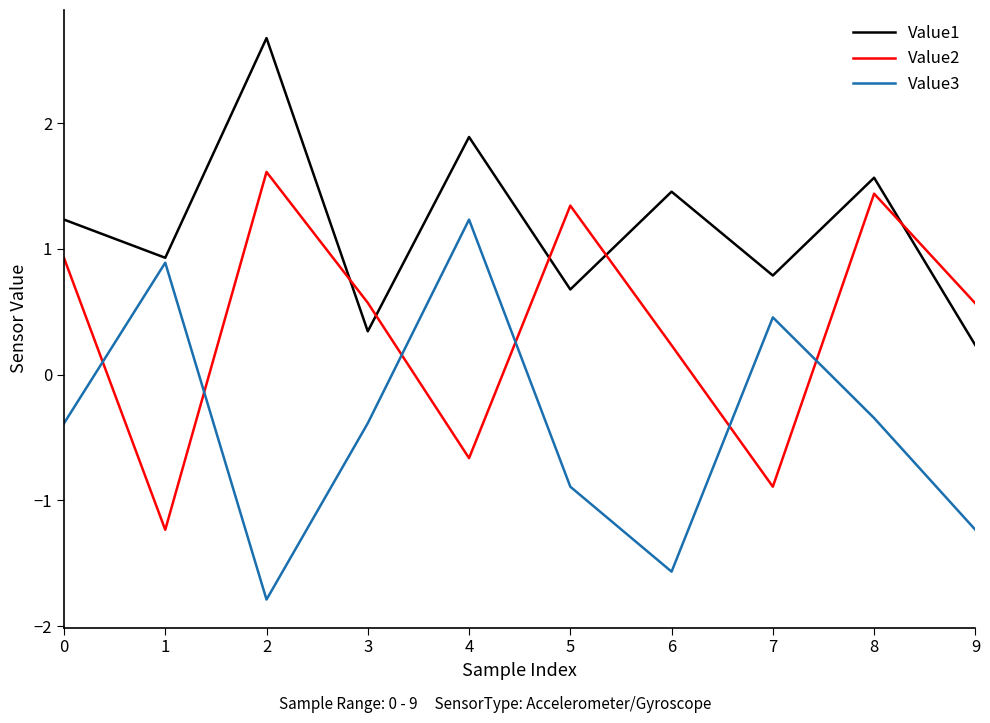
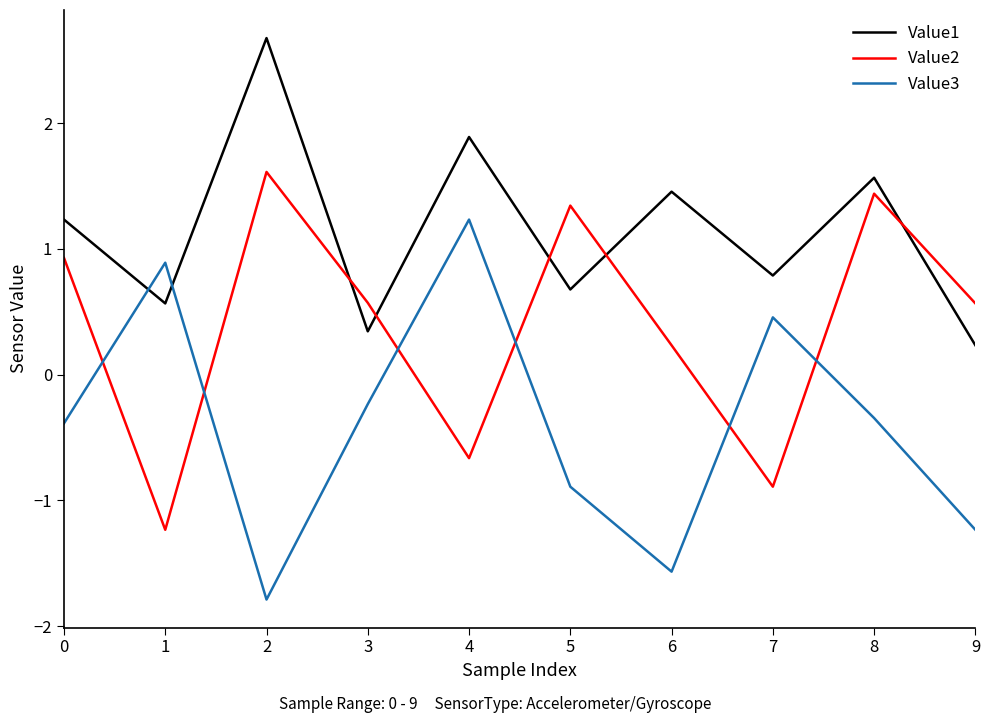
  {
    "Value1": {
      "0": 1.23,
-     "1": 0.93,
+     "1": 0.57,
      "2": 2.68,
      "3": 0.35,
      "4": 1.89,
      "5": 0.68,
      "6": 1.46,
      "7": 0.79,
      "8": 1.57,
      "9": 0.23
    },
    "Value2": {
      "0": 0.93,
      "1": -1.23,
      "2": 1.61,
      "3": 0.57,
      "4": -0.66,
      "5": 1.35,
      "6": 0.23,
      "7": -0.89,
      "8": 1.44,
      "9": 0.57
    },
    "Value3": {
      "0": -0.39,
      "1": 0.89,
      "2": -1.79,
-     "3": -0.39,
+     "3": -0.23,
      "4": 1.23,
      "5": -0.89,
      "6": -1.57,
      "7": 0.46,
      "8": -0.35,
      "9": -1.23
    }
  }
